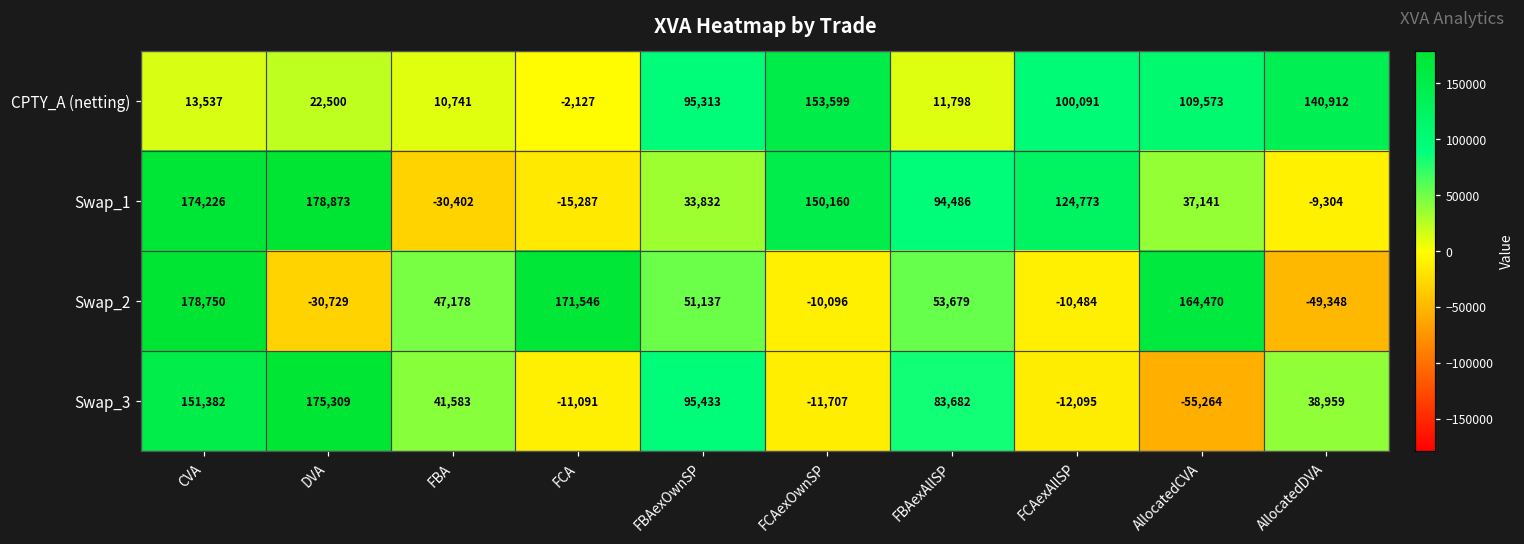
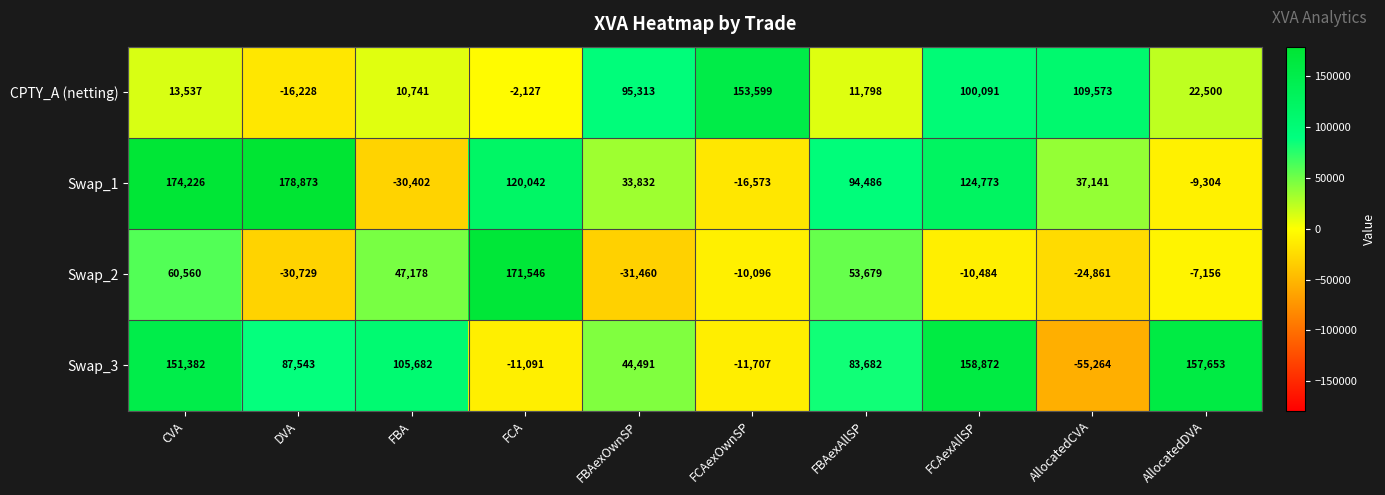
  {
    "CPTY_A (netting)": {
      "CVA": "13,537",
-     "DVA": "22,500",
+     "DVA": "-16,228",
      "FBA": "10,741",
      "FCA": "-2,127",
      "FBAexOwnSP": "95,313",
      "FCAexOwnSP": "153,599",
      "FBAexAllSP": "11,798",
      "FCAexAllSP": "100,091",
      "AllocatedCVA": "109,573",
-     "AllocatedDVA": "140,912"
+     "AllocatedDVA": "22,500"
    },
    "Swap_1": {
      "CVA": "174,226",
      "DVA": "178,873",
      "FBA": "-30,402",
-     "FCA": "-15,287",
+     "FCA": "120,042",
      "FBAexOwnSP": "33,832",
-     "FCAexOwnSP": "150,160",
+     "FCAexOwnSP": "-16,573",
      "FBAexAllSP": "94,486",
      "FCAexAllSP": "124,773",
      "AllocatedCVA": "37,141",
      "AllocatedDVA": "-9,304"
    },
    "Swap_2": {
-     "CVA": "178,750",
+     "CVA": "60,560",
      "DVA": "-30,729",
      "FBA": "47,178",
      "FCA": "171,546",
-     "FBAexOwnSP": "51,137",
+     "FBAexOwnSP": "-31,460",
      "FCAexOwnSP": "-10,096",
      "FBAexAllSP": "53,679",
      "FCAexAllSP": "-10,484",
-     "AllocatedCVA": "164,470",
-     "AllocatedDVA": "-49,348"
+     "AllocatedCVA": "-24,861",
+     "AllocatedDVA": "-7,156"
    },
    "Swap_3": {
      "CVA": "151,382",
-     "DVA": "175,309",
-     "FBA": "41,583",
+     "DVA": "87,543",
+     "FBA": "105,682",
      "FCA": "-11,091",
-     "FBAexOwnSP": "95,433",
+     "FBAexOwnSP": "44,491",
      "FCAexOwnSP": "-11,707",
      "FBAexAllSP": "83,682",
-     "FCAexAllSP": "-12,095",
+     "FCAexAllSP": "158,872",
      "AllocatedCVA": "-55,264",
-     "AllocatedDVA": "38,959"
+     "AllocatedDVA": "157,653"
    }
  }
